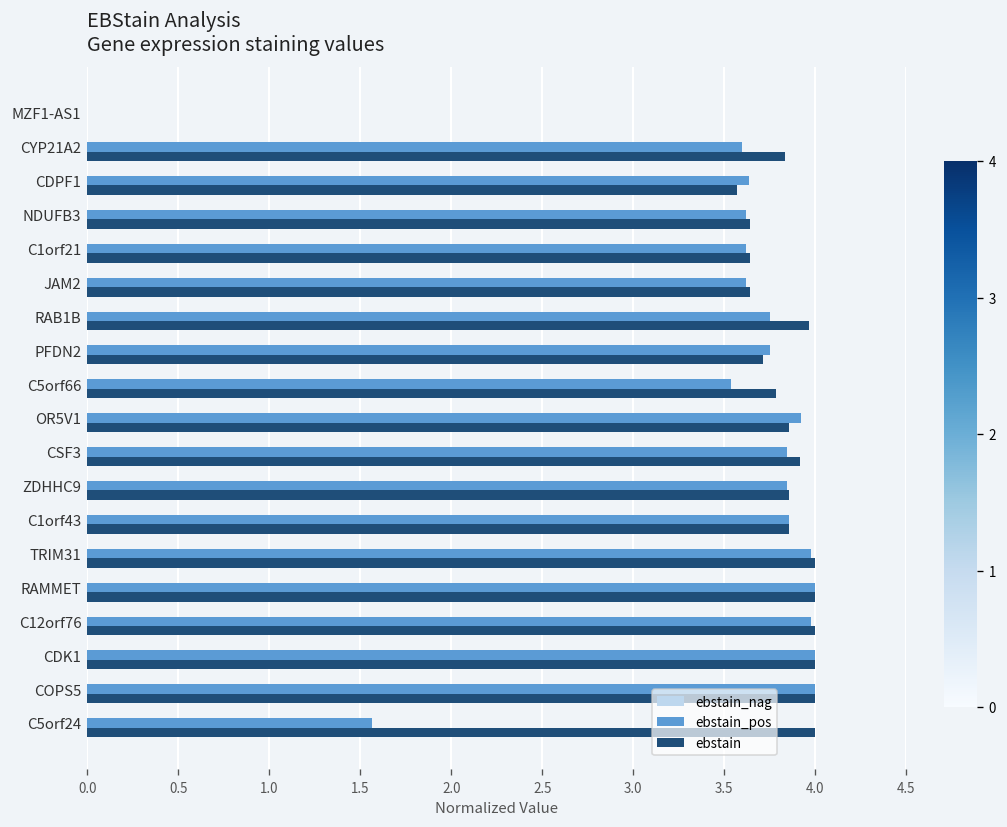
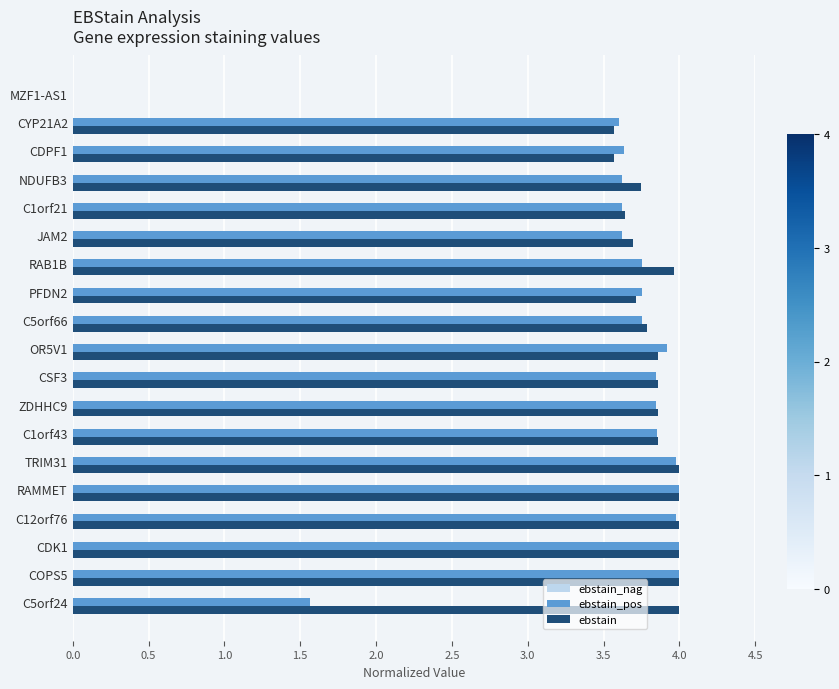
  {
    "ebstain_nag": {
      "MZF1-AS1": 0.00,
      "CYP21A2": 0.00,
      "CDPF1": 0.00,
      "NDUFB3": 0.00,
      "C1orf21": 0.00,
      "JAM2": 0.00,
      "RAB1B": 0.00,
      "PFDN2": 0.00,
      "C5orf66": 0.00,
      "OR5V1": 0.00,
      "CSF3": 0.00,
      "ZDHHC9": 0.00,
      "C1orf43": 0.00,
      "TRIM31": 0.00,
      "RAMMET": 0.00,
      "C12orf76": 0.00,
      "CDK1": 0.00,
      "COPS5": 0.00,
      "C5orf24": 0.00
    },
    "ebstain_pos": {
      "MZF1-AS1": 0.00,
      "CYP21A2": 3.60,
      "CDPF1": 3.63,
      "NDUFB3": 3.62,
      "C1orf21": 3.62,
      "JAM2": 3.62,
      "RAB1B": 3.75,
      "PFDN2": 3.75,
-     "C5orf66": 3.53,
+     "C5orf66": 3.75,
      "OR5V1": 3.92,
      "CSF3": 3.85,
      "ZDHHC9": 3.85,
      "C1orf43": 3.85,
      "TRIM31": 3.98,
      "RAMMET": 4.00,
      "C12orf76": 3.98,
      "CDK1": 4.00,
      "COPS5": 4.00,
      "C5orf24": 1.57
    },
    "ebstain": {
      "MZF1-AS1": 0.00,
-     "CYP21A2": 3.83,
+     "CYP21A2": 3.57,
      "CDPF1": 3.57,
-     "NDUFB3": 3.64,
+     "NDUFB3": 3.74,
      "C1orf21": 3.64,
-     "JAM2": 3.64,
+     "JAM2": 3.70,
      "RAB1B": 3.97,
      "PFDN2": 3.71,
      "C5orf66": 3.79,
      "OR5V1": 3.86,
-     "CSF3": 3.92,
+     "CSF3": 3.86,
      "ZDHHC9": 3.86,
      "C1orf43": 3.86,
      "TRIM31": 4.00,
      "RAMMET": 4.00,
      "C12orf76": 4.00,
      "CDK1": 4.00,
      "COPS5": 4.00,
      "C5orf24": 4.00
    }
  }
